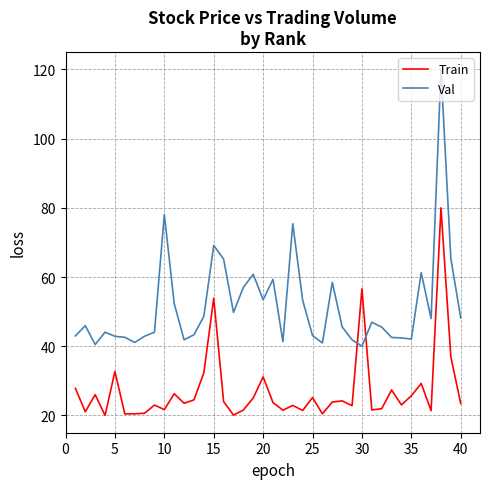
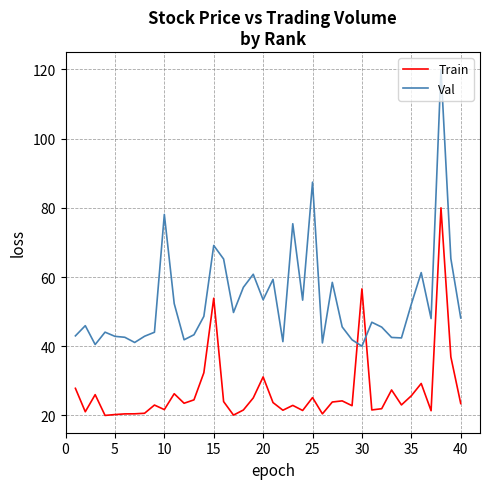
  {
    "Train": {
-     "5": 33,
+     "5": 20,
      "10": 22,
      "15": 54,
      "20": 31,
      "25": 25,
      "30": 57,
      "35": 26,
      "40": 23
    },
    "Val": {
      "5": 43,
      "10": 78,
      "15": 69,
      "20": 53,
-     "25": 43,
+     "25": 87,
      "30": 40,
-     "35": 42,
+     "35": 52,
      "40": 48
    }
  }
